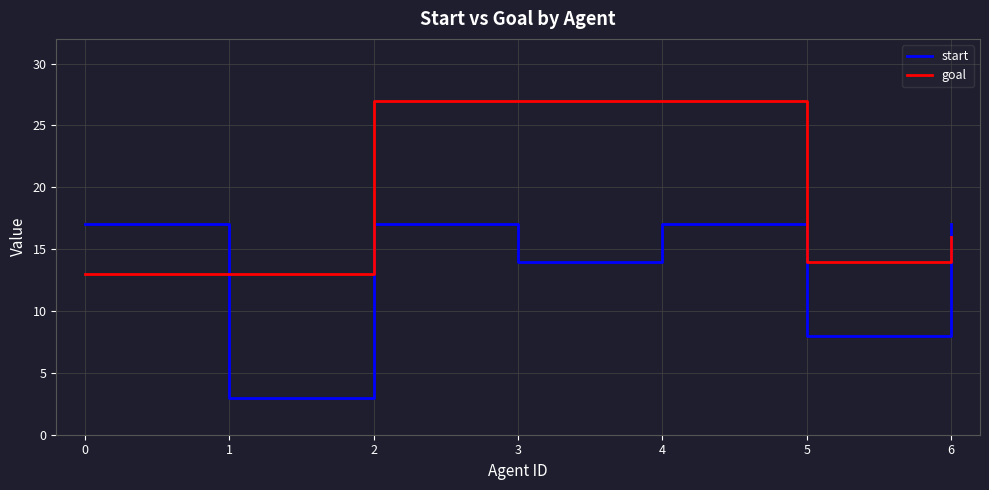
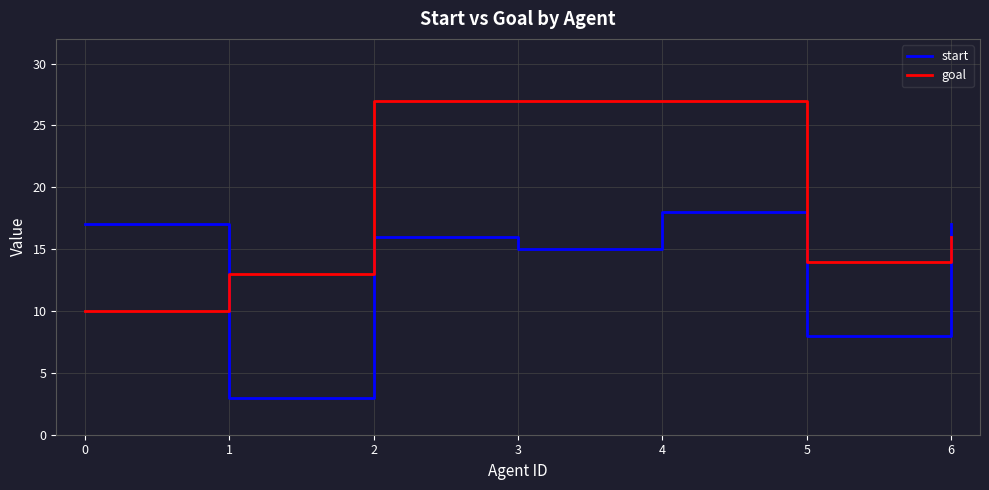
  {
    "start": {
      "0": 17,
      "1": 3,
-     "2": 17,
-     "3": 14,
-     "4": 17,
+     "2": 16,
+     "3": 15,
+     "4": 18,
      "5": 8,
      "6": 17
    },
    "goal": {
-     "0": 13,
+     "0": 10,
      "1": 13,
      "2": 27,
      "3": 27,
      "4": 27,
      "5": 14,
      "6": 16
    }
  }
